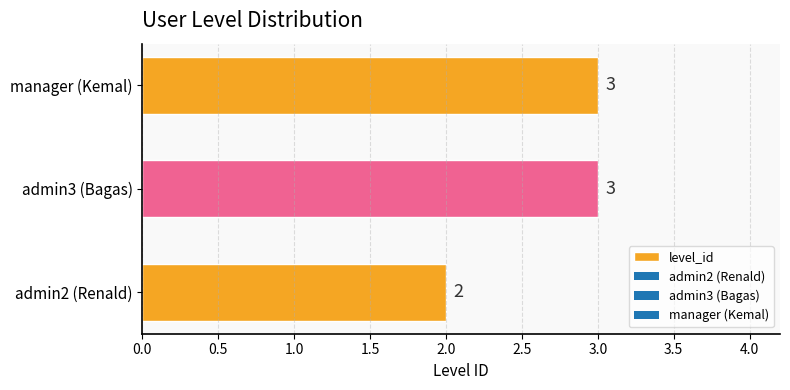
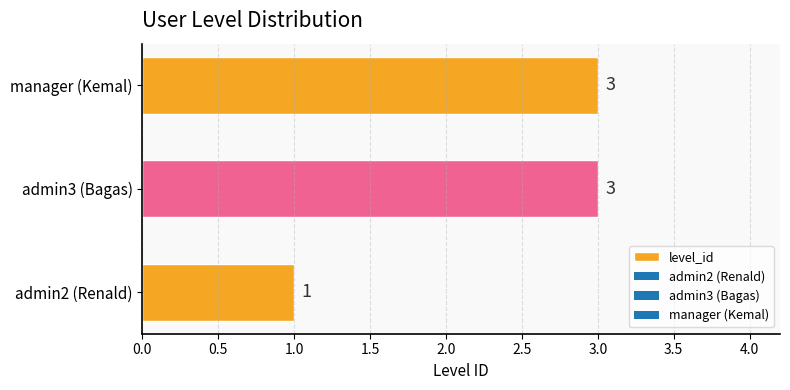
  {
    "manager (Kemal)": 3,
    "admin3 (Bagas)": 3,
-   "admin2 (Renald)": 2
+   "admin2 (Renald)": 1
  }
